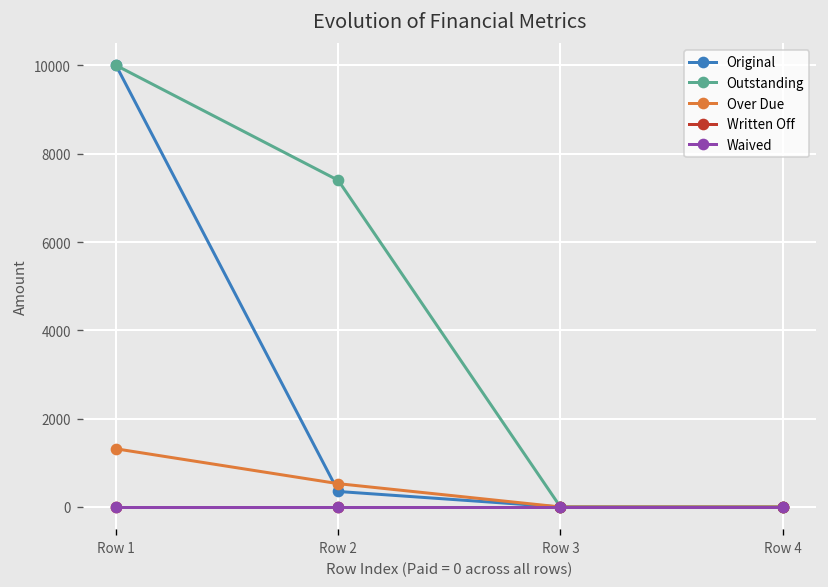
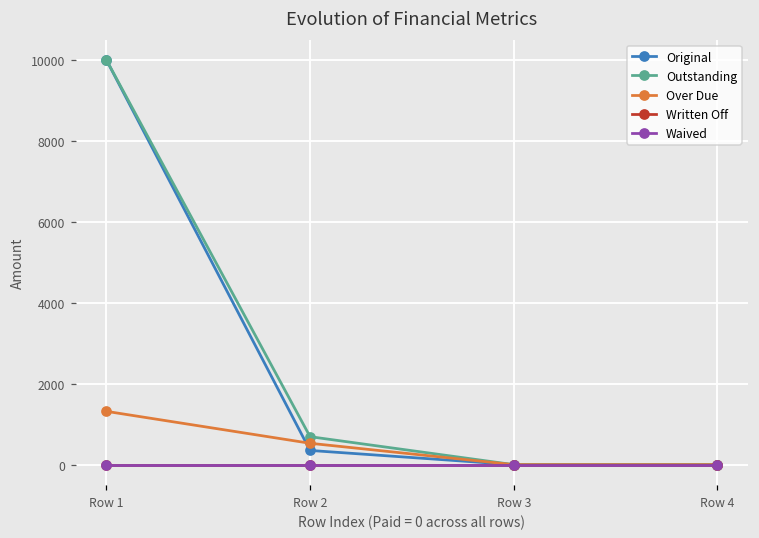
  {
    "Original": {
      "Row 2": 400
    },
    "Outstanding": {
-     "Row 2": 7400
+     "Row 2": 700
    },
    "Over Due": {
      "Row 1": 1300,
      "Row 2": 500
    },
    "Waived": {
      "Row 1": 0,
      "Row 2": 0
    }
  }
